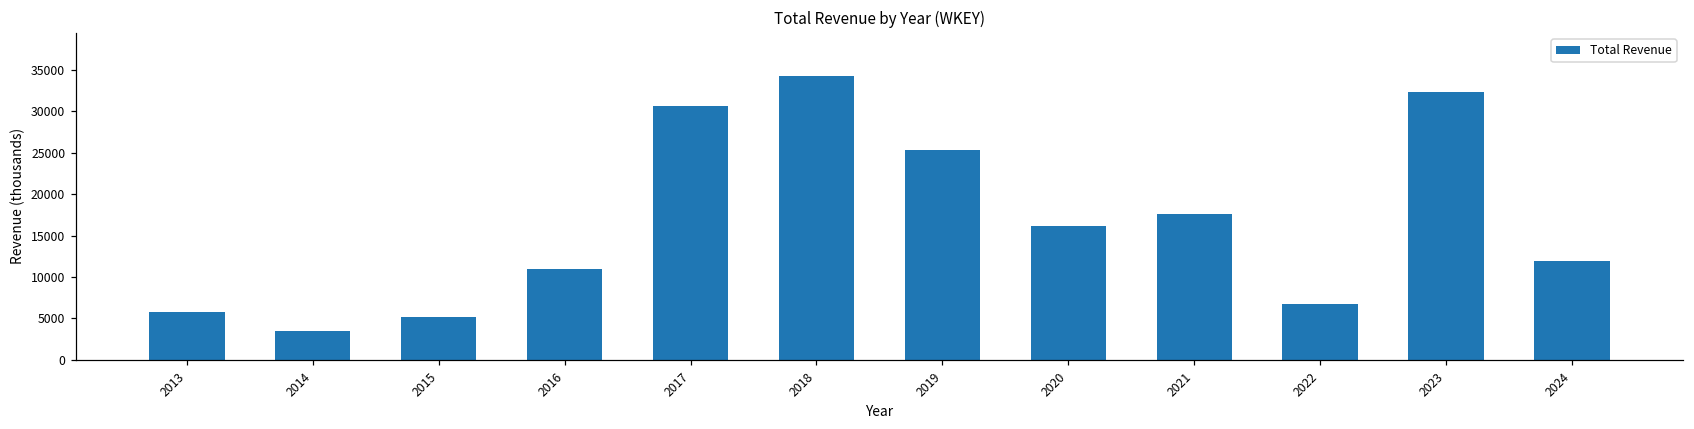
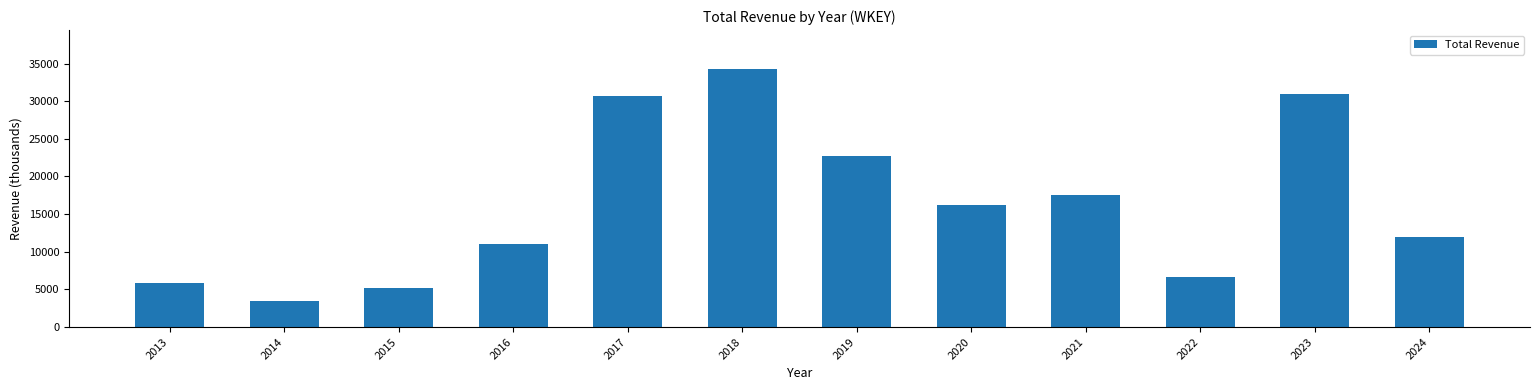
  {
    "2013": 6000,
    "2014": 4000,
    "2015": 5000,
    "2016": 11000,
    "2017": 31000,
    "2018": 34000,
-   "2019": 25000,
+   "2019": 23000,
    "2020": 16000,
    "2021": 18000,
    "2022": 7000,
-   "2023": 32000,
+   "2023": 31000,
    "2024": 12000
  }
